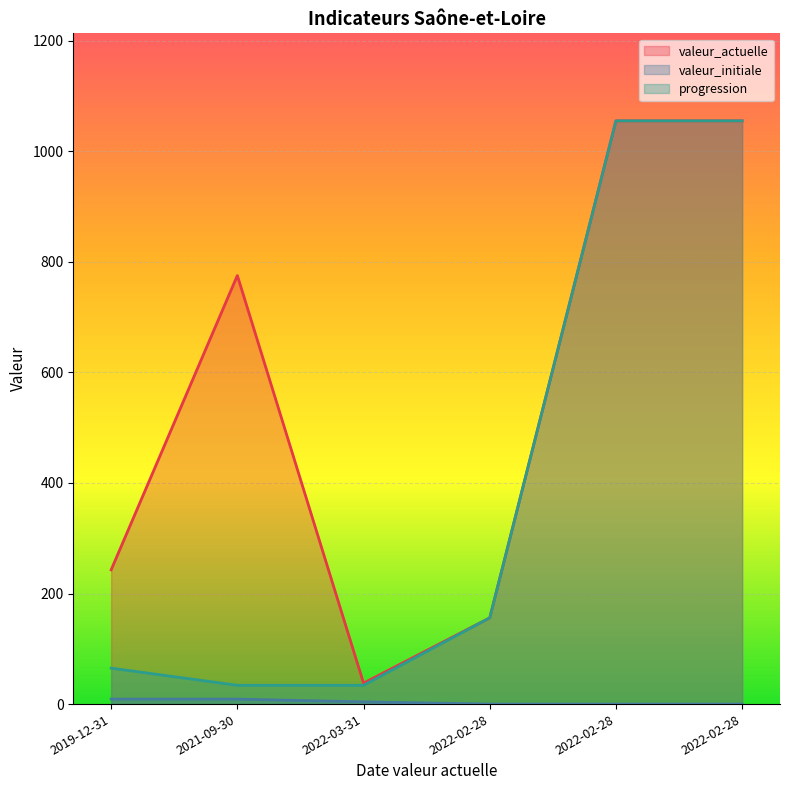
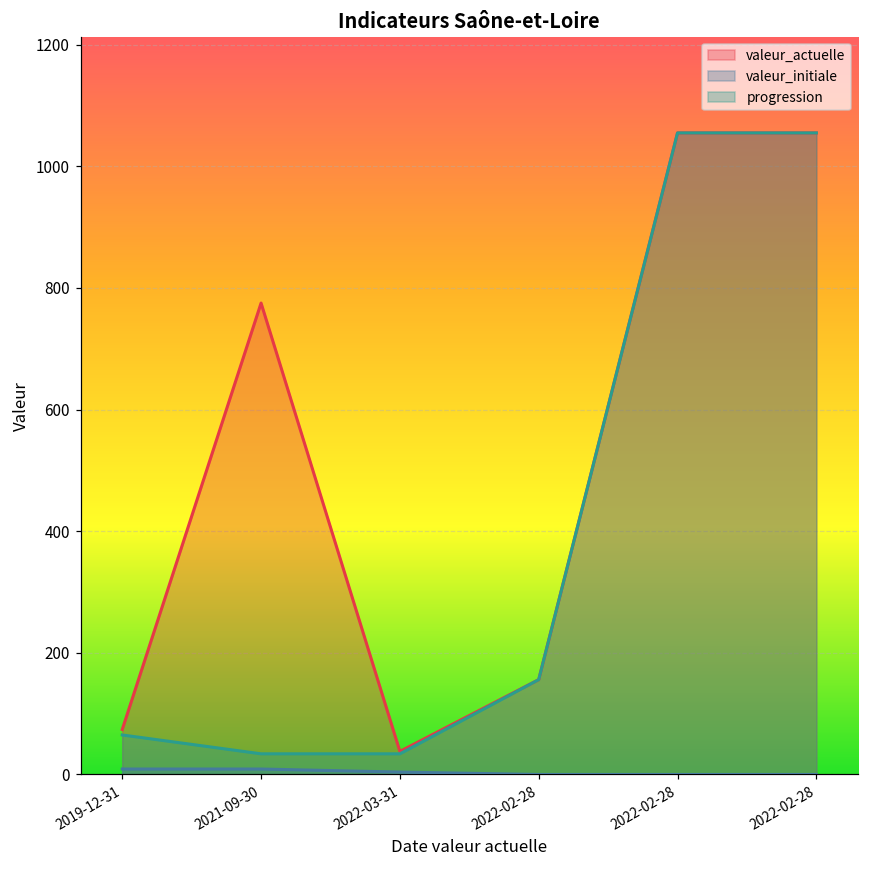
  {
    "valeur_actuelle": {
-     "2019-12-31": 240,
+     "2019-12-31": 70,
      "2021-09-30": 780
    }
  }
